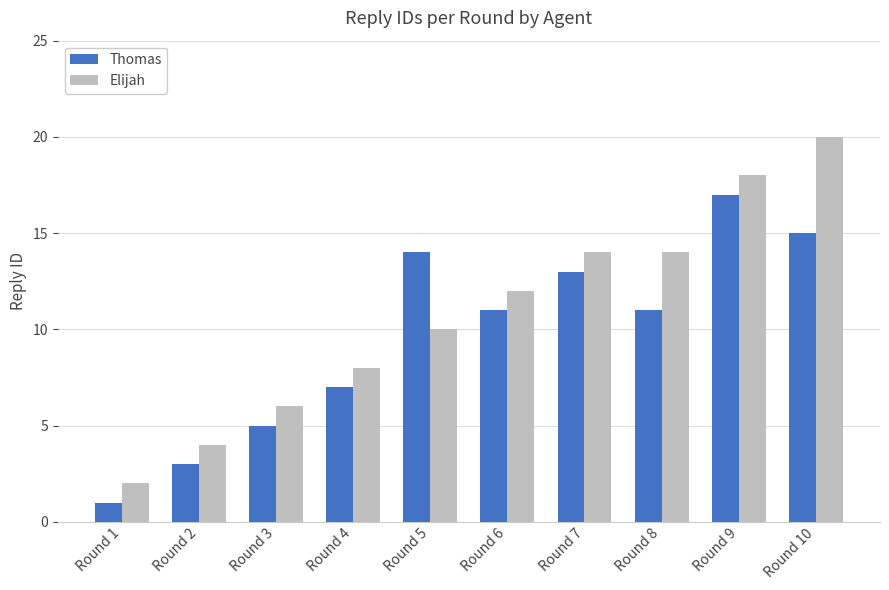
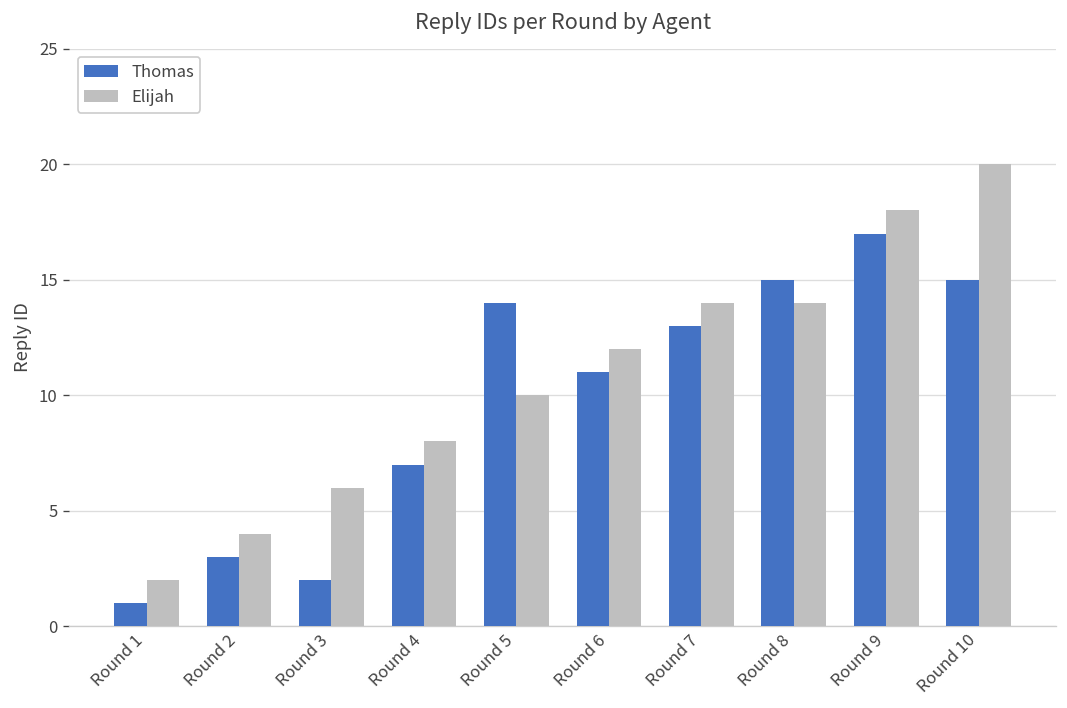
  {
    "Thomas": {
      "Round 1": 1,
      "Round 2": 3,
-     "Round 3": 5,
+     "Round 3": 2,
      "Round 4": 7,
      "Round 5": 14,
      "Round 6": 11,
      "Round 7": 13,
-     "Round 8": 11,
+     "Round 8": 15,
      "Round 9": 17,
      "Round 10": 15
    },
    "Elijah": {
      "Round 1": 2,
      "Round 2": 4,
      "Round 3": 6,
      "Round 4": 8,
      "Round 5": 10,
      "Round 6": 12,
      "Round 7": 14,
      "Round 8": 14,
      "Round 9": 18,
      "Round 10": 20
    }
  }
